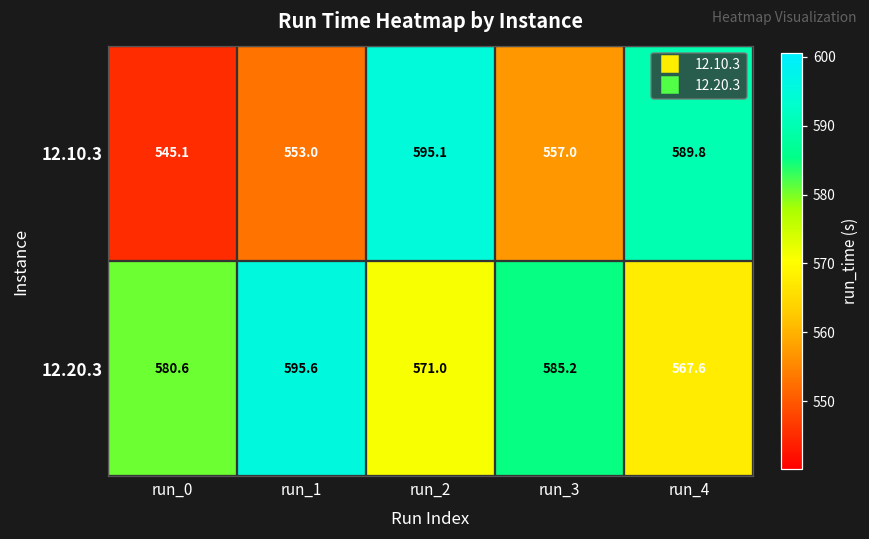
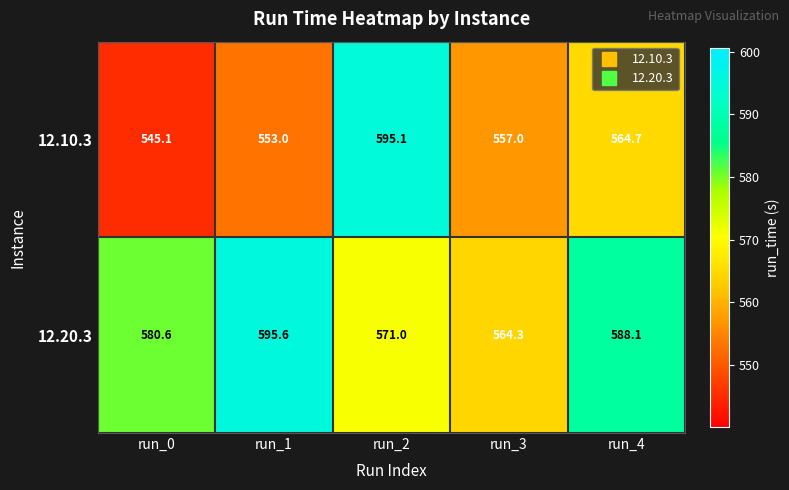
  {
    "12.10.3": {
      "run_0": 545.1,
      "run_1": 553.0,
      "run_2": 595.1,
      "run_3": 557.0,
-     "run_4": 589.8
+     "run_4": 564.7
    },
    "12.20.3": {
      "run_0": 580.6,
      "run_1": 595.6,
      "run_2": 571.0,
-     "run_3": 585.2,
-     "run_4": 567.6
+     "run_3": 564.3,
+     "run_4": 588.1
    }
  }
